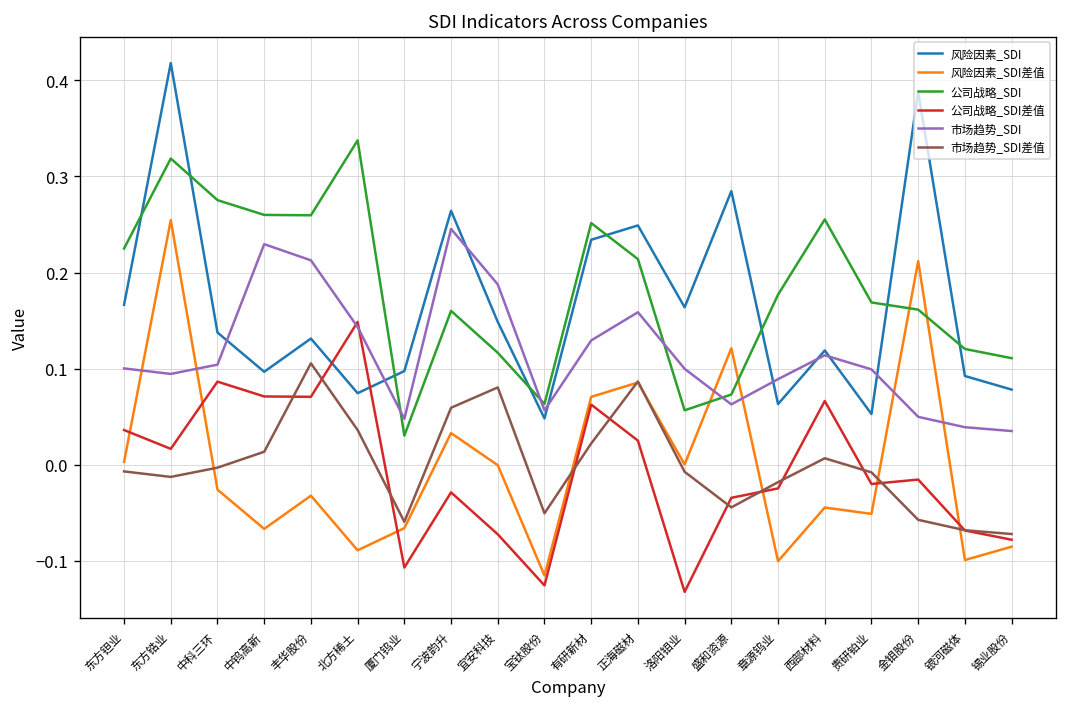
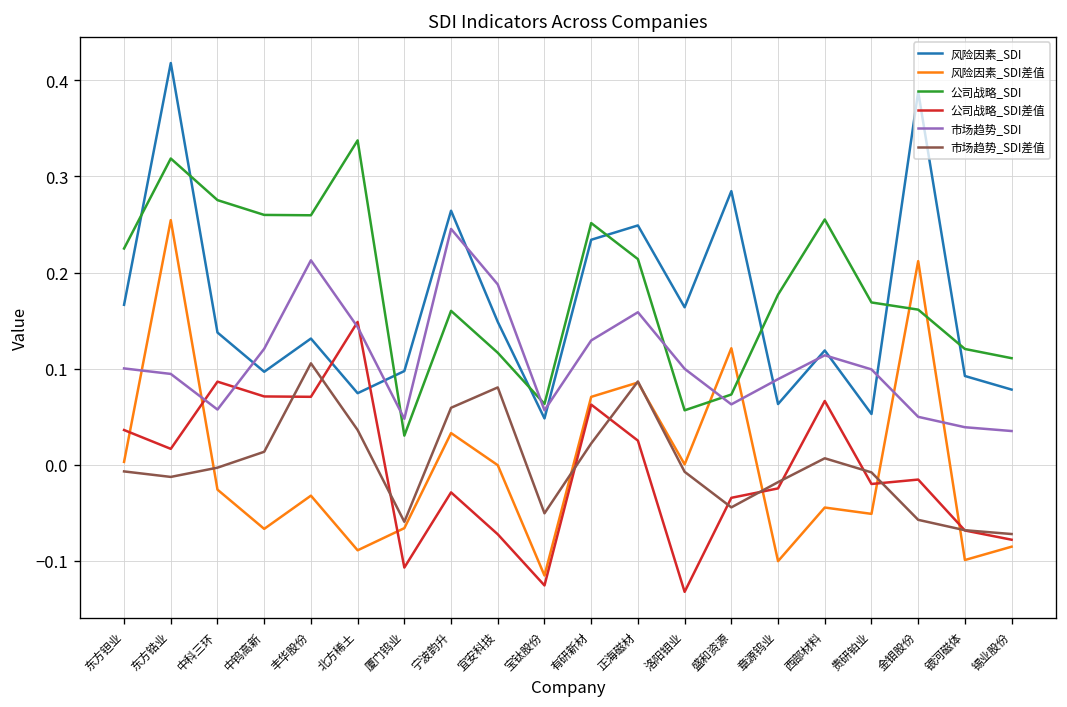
  {
    "风险因素_SDI": {
      "东方钽业": 0.17,
      "东方锆业": 0.42,
      "中科三环": 0.14,
      "中钨高新": 0.10,
      "丰华股份": 0.13,
      "北方稀土": 0.07,
      "厦门钨业": 0.10,
      "宁波韵升": 0.26,
      "宜安科技": 0.15,
      "宝钛股份": 0.05,
      "有研新材": 0.23,
      "正海磁材": 0.25,
      "洛阳钼业": 0.16,
      "盛和资源": 0.28,
      "章源钨业": 0.06,
      "西部材料": 0.12,
      "贵研铂业": 0.05,
      "银河磁体": 0.09,
      "锡业股份": 0.08
    },
    "风险因素_SDI差值": {
      "东方钽业": 0.00,
      "东方锆业": 0.25,
      "中科三环": -0.03,
      "中钨高新": -0.07,
      "丰华股份": -0.03,
      "北方稀土": -0.09,
      "厦门钨业": -0.07,
      "宁波韵升": 0.03,
      "宜安科技": 0.00,
      "宝钛股份": -0.12,
      "有研新材": 0.07,
      "洛阳钼业": 0.00,
      "盛和资源": 0.12,
      "章源钨业": -0.10,
      "西部材料": -0.04,
      "贵研铂业": -0.05,
      "金钼股份": 0.21,
      "银河磁体": -0.10,
      "锡业股份": -0.09
    },
    "公司战略_SDI": {
      "东方钽业": 0.23,
      "东方锆业": 0.32,
      "中科三环": 0.28,
      "中钨高新": 0.26,
      "丰华股份": 0.26,
      "北方稀土": 0.34,
      "厦门钨业": 0.03,
      "宁波韵升": 0.16,
      "宜安科技": 0.12,
      "宝钛股份": 0.06,
      "有研新材": 0.25,
      "正海磁材": 0.21,
      "洛阳钼业": 0.06,
      "盛和资源": 0.07,
      "章源钨业": 0.18,
      "西部材料": 0.26,
      "贵研铂业": 0.17,
      "金钼股份": 0.16,
      "银河磁体": 0.12,
      "锡业股份": 0.11
    },
    "公司战略_SDI差值": {
      "东方钽业": 0.04,
      "东方锆业": 0.02,
      "中科三环": 0.09,
      "中钨高新": 0.07,
      "丰华股份": 0.07,
      "北方稀土": 0.15,
      "厦门钨业": -0.11,
      "宁波韵升": -0.03,
      "宜安科技": -0.07,
      "宝钛股份": -0.13,
      "有研新材": 0.06,
      "正海磁材": 0.02,
      "洛阳钼业": -0.13,
      "盛和资源": -0.03,
      "章源钨业": -0.02,
      "西部材料": 0.07,
      "贵研铂业": -0.02,
      "金钼股份": -0.02,
      "锡业股份": -0.08
    },
    "市场趋势_SDI": {
      "东方钽业": 0.10,
      "东方锆业": 0.09,
-     "中科三环": 0.10,
-     "中钨高新": 0.23,
+     "中科三环": 0.06,
+     "中钨高新": 0.12,
      "丰华股份": 0.21,
      "北方稀土": 0.14,
      "厦门钨业": 0.05,
      "宁波韵升": 0.25,
      "宜安科技": 0.19,
      "宝钛股份": 0.06,
      "有研新材": 0.13,
      "正海磁材": 0.16,
      "洛阳钼业": 0.10,
      "盛和资源": 0.06,
      "章源钨业": 0.09,
      "西部材料": 0.11,
      "贵研铂业": 0.10,
      "金钼股份": 0.05,
      "银河磁体": 0.04,
      "锡业股份": 0.03
    },
    "市场趋势_SDI差值": {
      "东方钽业": -0.01,
      "东方锆业": -0.01,
      "中科三环": 0.00,
      "中钨高新": 0.01,
      "丰华股份": 0.11,
      "北方稀土": 0.04,
      "厦门钨业": -0.06,
      "宁波韵升": 0.06,
      "宜安科技": 0.08,
      "宝钛股份": -0.05,
      "有研新材": 0.02,
      "洛阳钼业": -0.01,
      "盛和资源": -0.04,
      "章源钨业": -0.02,
      "西部材料": 0.01,
      "贵研铂业": -0.01,
      "金钼股份": -0.06,
      "锡业股份": -0.07
    }
  }
